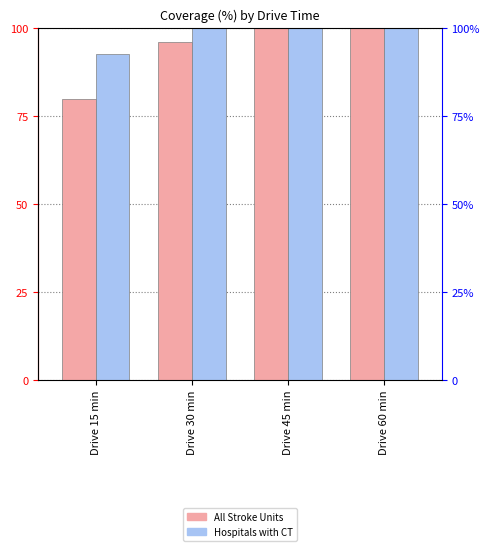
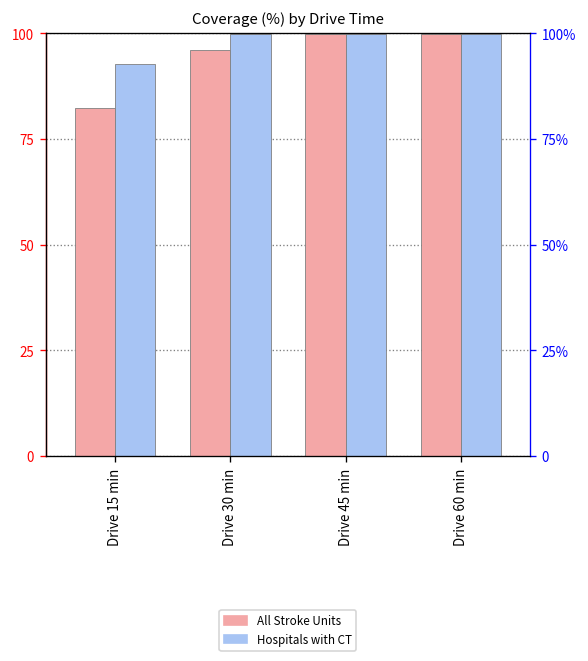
  {
    "All Stroke Units": {
-     "Drive 15 min": 80,
+     "Drive 15 min": 82,
      "Drive 30 min": 96,
      "Drive 45 min": 100,
      "Drive 60 min": 100
    },
    "Hospitals with CT": {
      "Drive 15 min": 93,
      "Drive 30 min": 100,
      "Drive 45 min": 100,
      "Drive 60 min": 100
    }
  }
